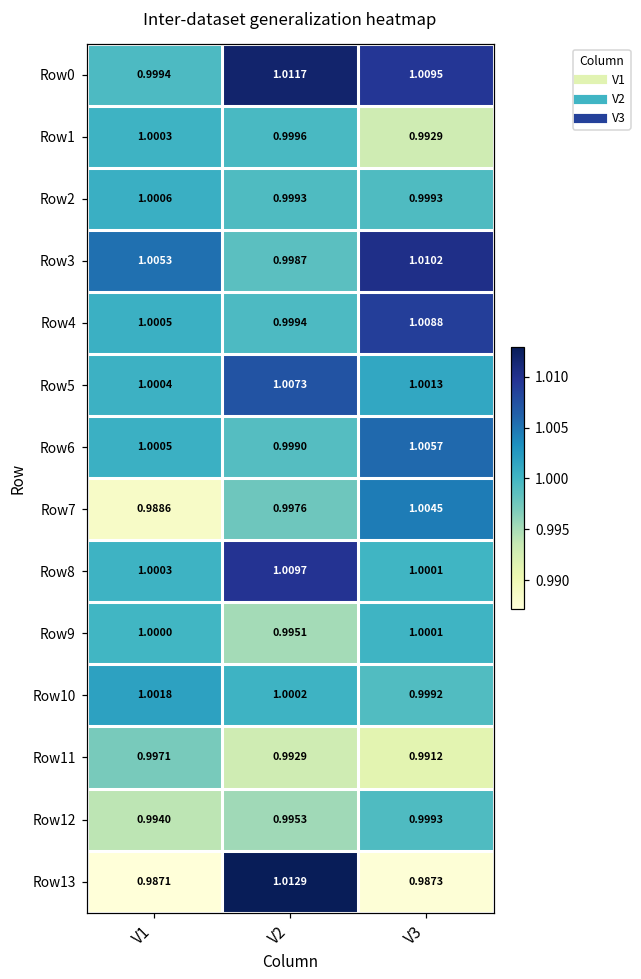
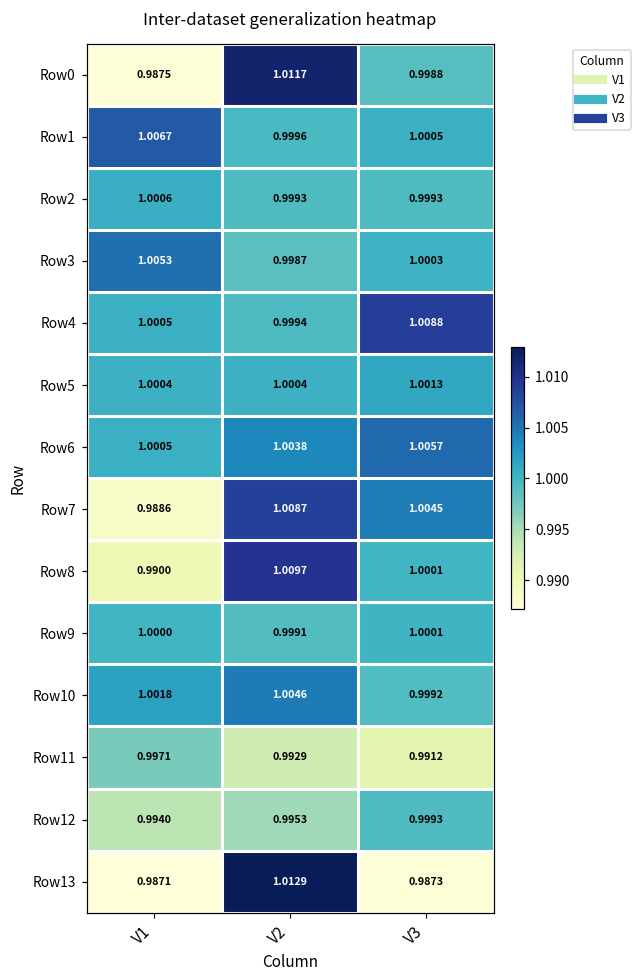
  {
    "Row0": {
-     "V1": 0.9994,
+     "V1": 0.9875,
      "V2": 1.0117,
-     "V3": 1.0095
+     "V3": 0.9988
    },
    "Row1": {
-     "V1": 1.0003,
+     "V1": 1.0067,
      "V2": 0.9996,
-     "V3": 0.9929
+     "V3": 1.0005
    },
    "Row2": {
      "V1": 1.0006,
      "V2": 0.9993,
      "V3": 0.9993
    },
    "Row3": {
      "V1": 1.0053,
      "V2": 0.9987,
-     "V3": 1.0102
+     "V3": 1.0003
    },
    "Row4": {
      "V1": 1.0005,
      "V2": 0.9994,
      "V3": 1.0088
    },
    "Row5": {
      "V1": 1.0004,
-     "V2": 1.0073,
+     "V2": 1.0004,
      "V3": 1.0013
    },
    "Row6": {
      "V1": 1.0005,
-     "V2": 0.9990,
+     "V2": 1.0038,
      "V3": 1.0057
    },
    "Row7": {
      "V1": 0.9886,
-     "V2": 0.9976,
+     "V2": 1.0087,
      "V3": 1.0045
    },
    "Row8": {
-     "V1": 1.0003,
+     "V1": 0.9900,
      "V2": 1.0097,
      "V3": 1.0001
    },
    "Row9": {
      "V1": 1.0000,
-     "V2": 0.9951,
+     "V2": 0.9991,
      "V3": 1.0001
    },
    "Row10": {
      "V1": 1.0018,
-     "V2": 1.0002,
+     "V2": 1.0046,
      "V3": 0.9992
    },
    "Row11": {
      "V1": 0.9971,
      "V2": 0.9929,
      "V3": 0.9912
    },
    "Row12": {
      "V1": 0.9940,
      "V2": 0.9953,
      "V3": 0.9993
    },
    "Row13": {
      "V1": 0.9871,
      "V2": 1.0129,
      "V3": 0.9873
    }
  }
